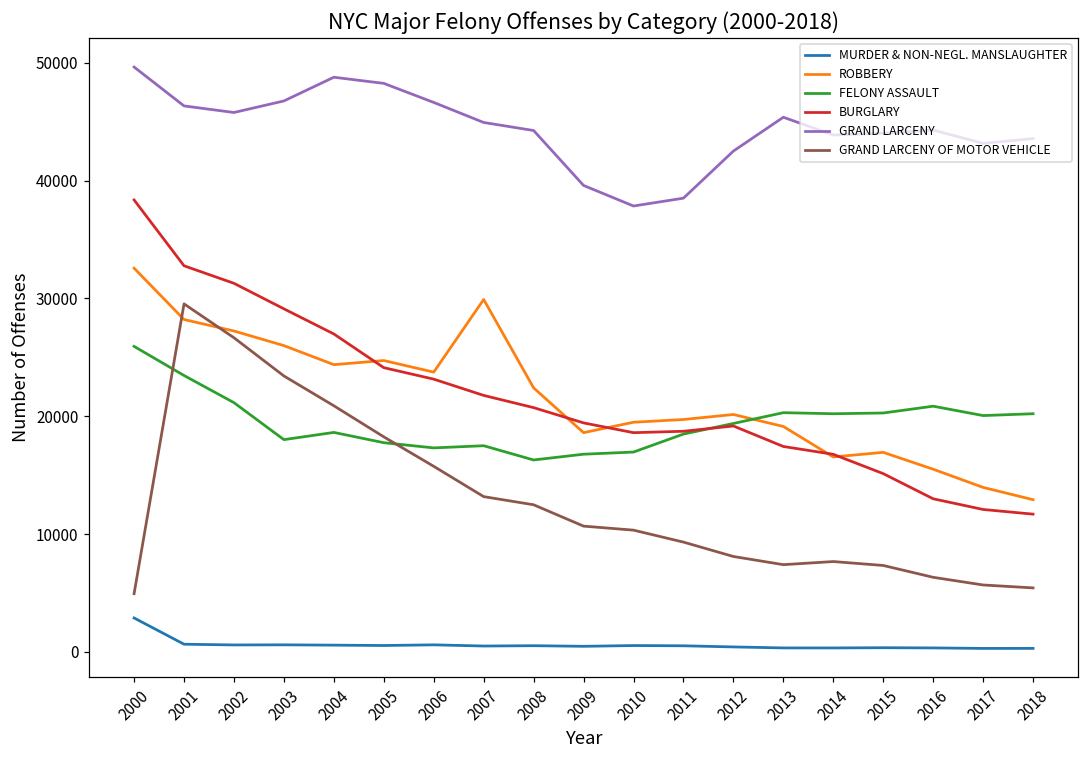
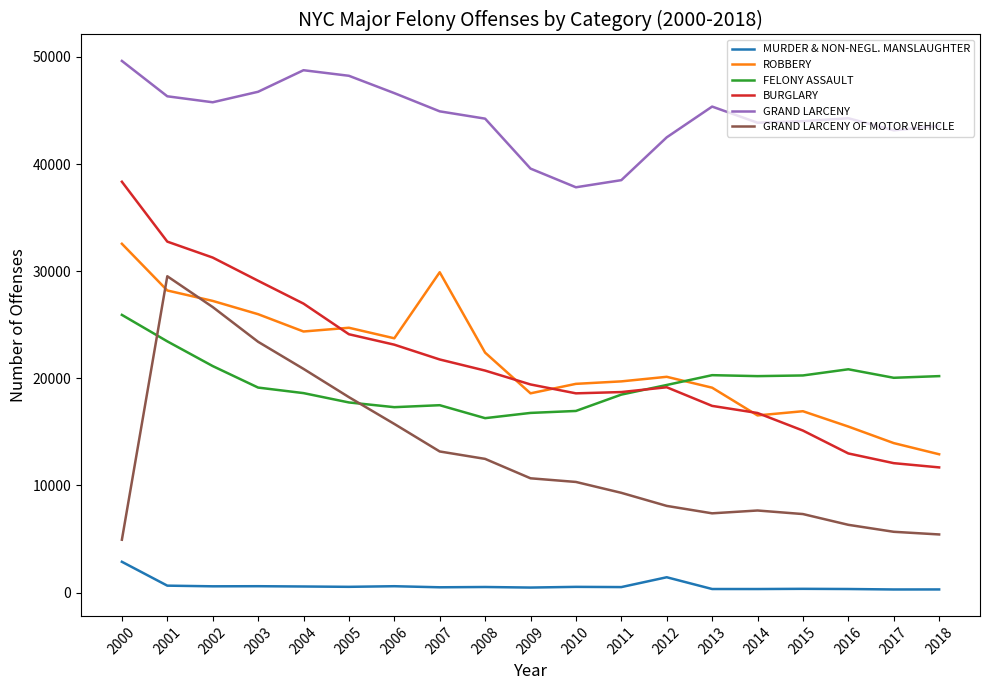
  {
    "MURDER & NON-NEGL. MANSLAUGHTER": {
      "2000": 2900,
      "2001": 600,
      "2002": 600,
      "2003": 600,
      "2004": 600,
      "2005": 500,
      "2006": 600,
      "2007": 500,
      "2008": 500,
      "2009": 500,
      "2010": 500,
      "2011": 500,
-     "2012": 400,
+     "2012": 1400,
      "2013": 300,
      "2014": 300,
      "2015": 400,
      "2016": 300,
      "2017": 300,
      "2018": 300
    },
    "ROBBERY": {
      "2000": 32600,
      "2001": 28200,
      "2002": 27200,
      "2003": 26000,
      "2004": 24400,
      "2005": 24700,
      "2006": 23700,
      "2007": 29900,
      "2008": 22400,
      "2009": 18600,
      "2010": 19500,
      "2011": 19700,
      "2012": 20100,
      "2013": 19100,
      "2015": 16900,
      "2016": 15500,
      "2017": 14000,
      "2018": 12900
    },
    "FELONY ASSAULT": {
      "2000": 25900,
      "2001": 23500,
      "2002": 21100,
-     "2003": 18000,
+     "2003": 19100,
      "2004": 18600,
      "2005": 17800,
      "2006": 17300,
      "2007": 17500,
      "2008": 16300,
      "2009": 16800,
      "2010": 17000,
      "2013": 20300,
      "2014": 20200,
      "2015": 20300,
      "2016": 20800,
      "2017": 20100,
      "2018": 20200
    },
    "BURGLARY": {
      "2000": 38400,
      "2001": 32800,
      "2002": 31300,
      "2003": 29100,
      "2004": 27000,
      "2005": 24100,
      "2006": 23100,
      "2007": 21800,
      "2008": 20700,
      "2009": 19400,
      "2010": 18600,
      "2013": 17400,
      "2015": 15100,
      "2016": 13000,
      "2017": 12100,
      "2018": 11700
    },
    "GRAND LARCENY": {
      "2000": 49600,
      "2001": 46300,
      "2002": 45800,
      "2003": 46800,
      "2004": 48800,
      "2005": 48200,
      "2006": 46600,
      "2007": 44900,
      "2008": 44200,
      "2009": 39600,
      "2010": 37800,
      "2011": 38500,
      "2012": 42500,
      "2013": 45400
    },
    "GRAND LARCENY OF MOTOR VEHICLE": {
      "2000": 4900,
      "2001": 29500,
      "2002": 26700,
      "2003": 23400,
      "2004": 20900,
      "2005": 18200,
      "2006": 15700,
      "2007": 13200,
      "2008": 12500,
      "2009": 10700,
      "2010": 10300,
      "2011": 9300,
      "2012": 8100,
      "2013": 7400,
      "2014": 7700,
      "2015": 7300,
      "2016": 6300,
      "2017": 5700,
      "2018": 5400
    }
  }
